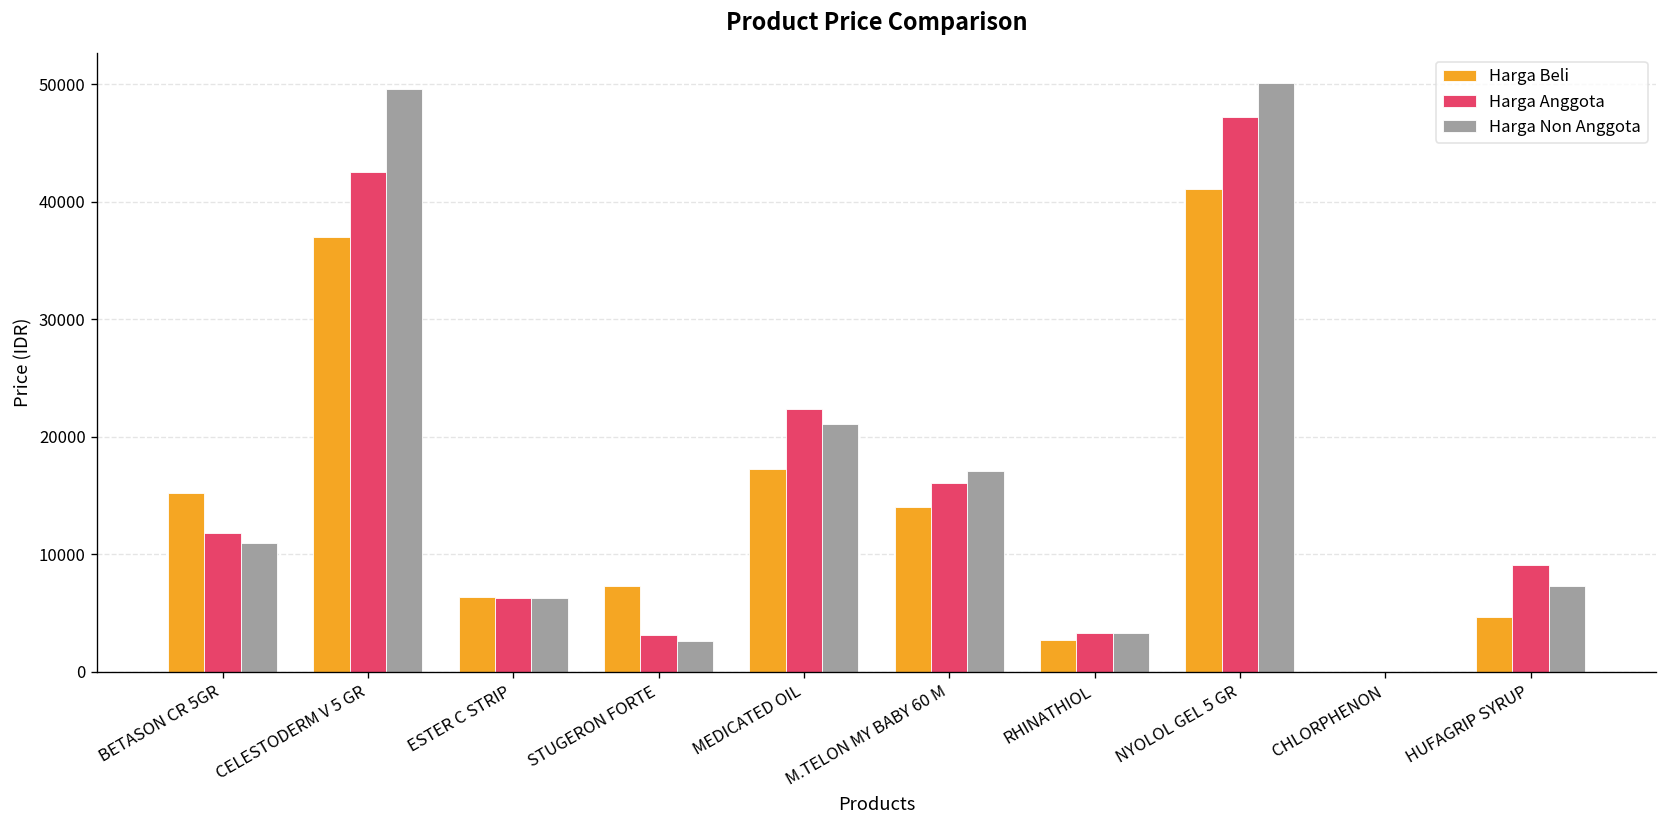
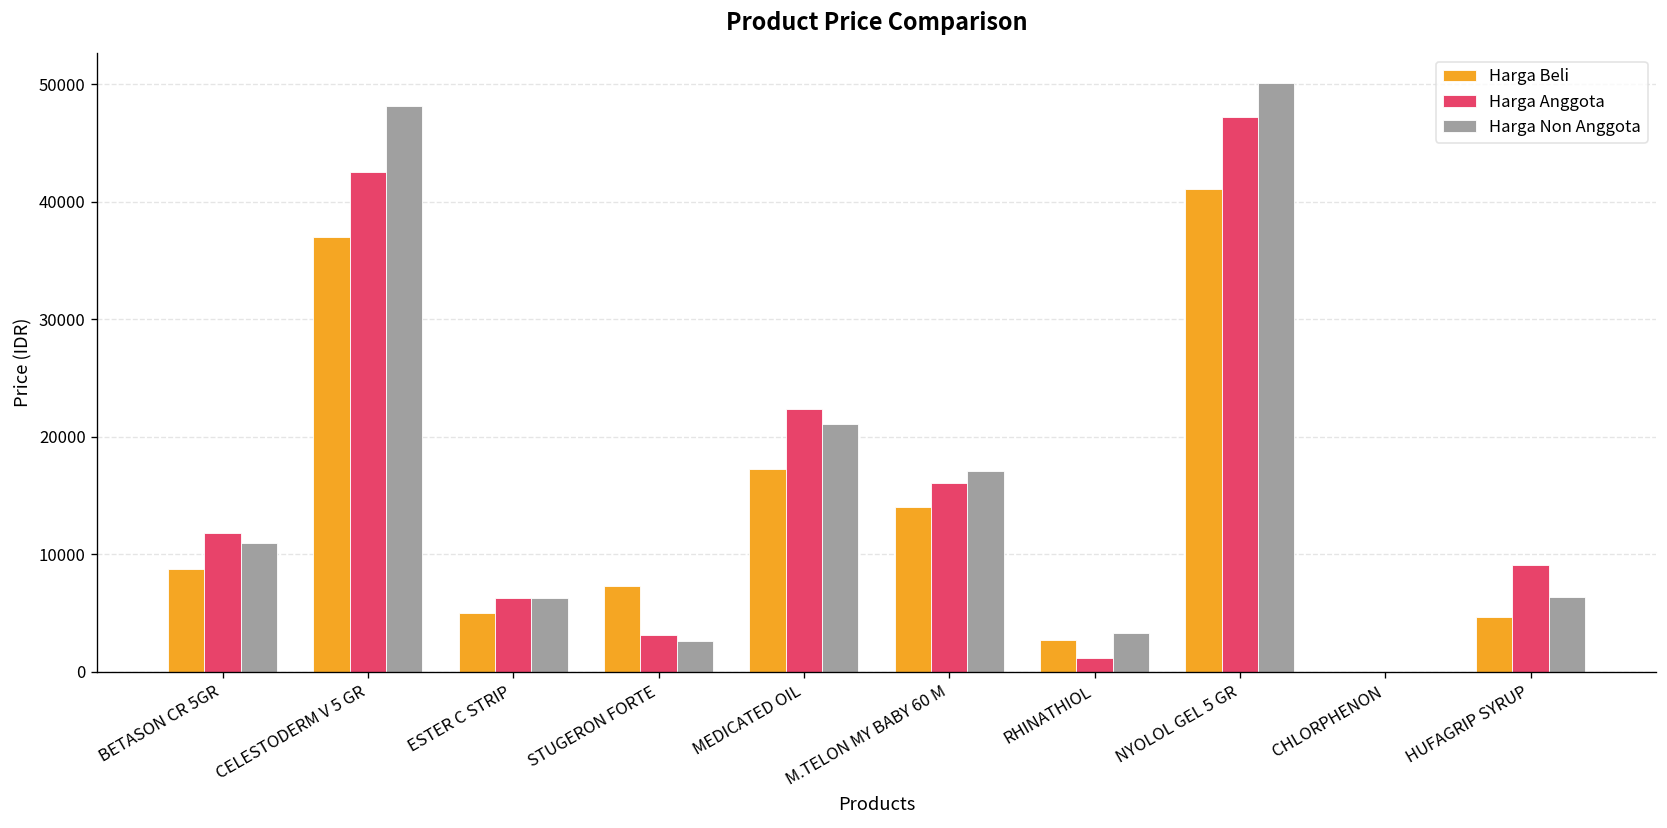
  {
    "Harga Beli": {
-     "BETASON CR 5GR": 15000,
+     "BETASON CR 5GR": 9000,
      "CELESTODERM V 5 GR": 37000,
-     "ESTER C STRIP": 6000,
+     "ESTER C STRIP": 5000,
      "STUGERON FORTE": 7000,
      "MEDICATED OIL": 17000,
      "M.TELON MY BABY 60 M": 14000,
      "RHINATHIOL": 3000,
      "NYOLOL GEL 5 GR": 41000,
      "HUFAGRIP SYRUP": 5000
    },
    "Harga Anggota": {
      "BETASON CR 5GR": 12000,
      "CELESTODERM V 5 GR": 43000,
      "ESTER C STRIP": 6000,
      "STUGERON FORTE": 3000,
      "MEDICATED OIL": 22000,
      "M.TELON MY BABY 60 M": 16000,
-     "RHINATHIOL": 3000,
+     "RHINATHIOL": 1000,
      "NYOLOL GEL 5 GR": 47000,
      "HUFAGRIP SYRUP": 9000
    },
    "Harga Non Anggota": {
      "BETASON CR 5GR": 11000,
-     "CELESTODERM V 5 GR": 50000,
+     "CELESTODERM V 5 GR": 48000,
      "ESTER C STRIP": 6000,
      "STUGERON FORTE": 3000,
      "MEDICATED OIL": 21000,
      "M.TELON MY BABY 60 M": 17000,
      "RHINATHIOL": 3000,
      "NYOLOL GEL 5 GR": 50000,
-     "HUFAGRIP SYRUP": 7000
+     "HUFAGRIP SYRUP": 6000
    }
  }
